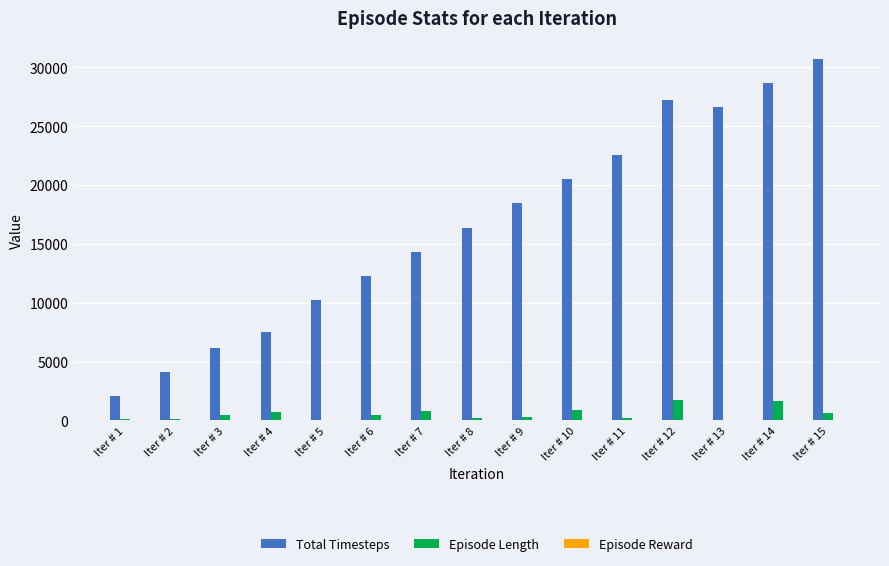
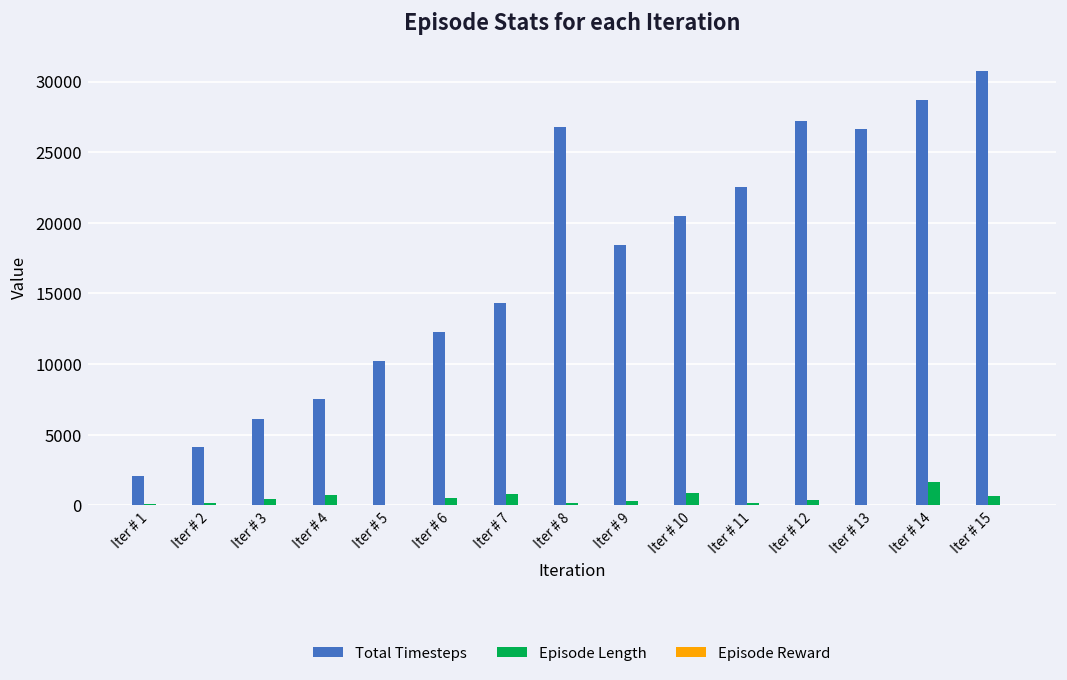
  {
    "Total Timesteps": {
      "Iter # 1": 2000,
      "Iter # 2": 4100,
      "Iter # 3": 6100,
      "Iter # 4": 7500,
      "Iter # 5": 10200,
      "Iter # 6": 12300,
      "Iter # 7": 14300,
-     "Iter # 8": 16400,
+     "Iter # 8": 26700,
      "Iter # 9": 18400,
      "Iter # 10": 20500,
      "Iter # 11": 22500,
      "Iter # 12": 27200,
      "Iter # 13": 26600,
      "Iter # 14": 28700,
      "Iter # 15": 30700
    },
    "Episode Length": {
      "Iter # 3": 500,
      "Iter # 4": 800,
      "Iter # 6": 500,
      "Iter # 7": 800,
      "Iter # 9": 300,
      "Iter # 10": 900,
-     "Iter # 12": 1700,
+     "Iter # 12": 400,
      "Iter # 14": 1600,
      "Iter # 15": 600
    },
    "Episode Reward": {
      "Iter # 1": 0,
      "Iter # 2": 0,
      "Iter # 3": 0,
      "Iter # 4": 0,
      "Iter # 5": 0,
      "Iter # 8": 0,
      "Iter # 9": 0,
      "Iter # 10": 0,
      "Iter # 11": 0,
      "Iter # 12": 0,
      "Iter # 13": 0,
      "Iter # 14": 0
    }
  }
